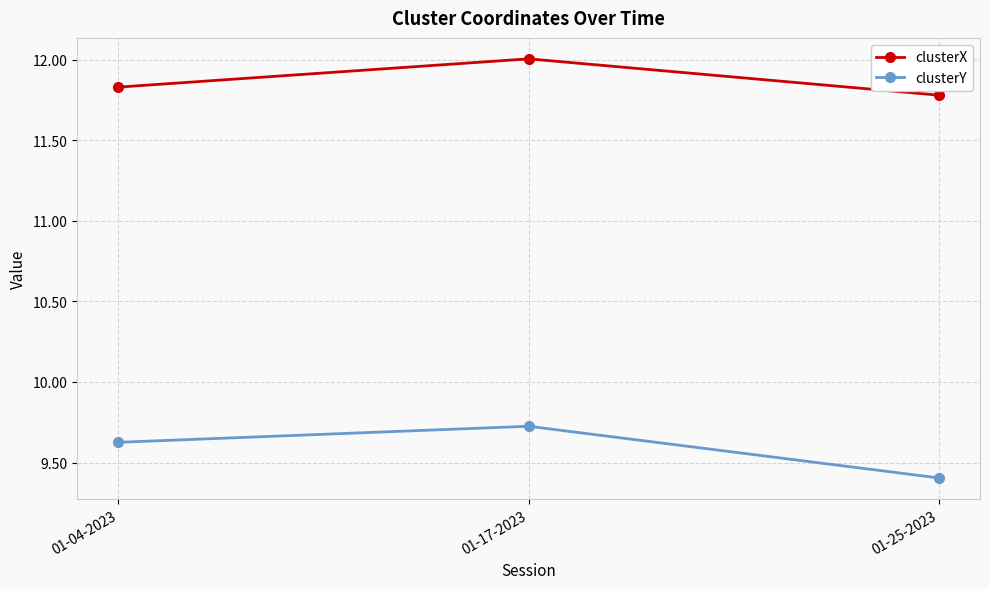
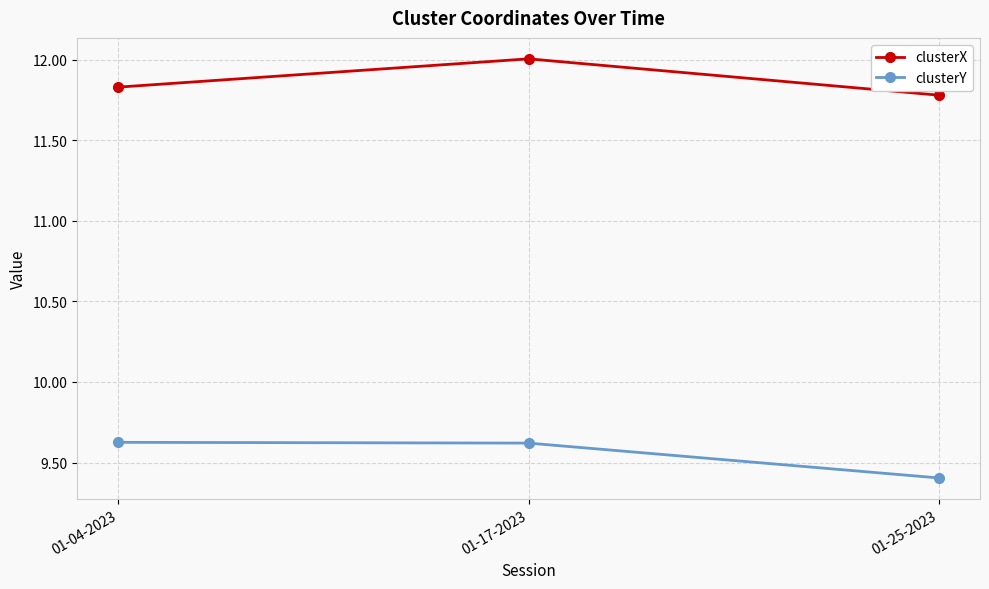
  {
    "clusterX": {
      "01-04-2023": 11.83,
      "01-17-2023": 12.00,
      "01-25-2023": 11.78
    },
    "clusterY": {
      "01-04-2023": 9.63,
-     "01-17-2023": 9.72,
+     "01-17-2023": 9.62,
      "01-25-2023": 9.40
    }
  }
